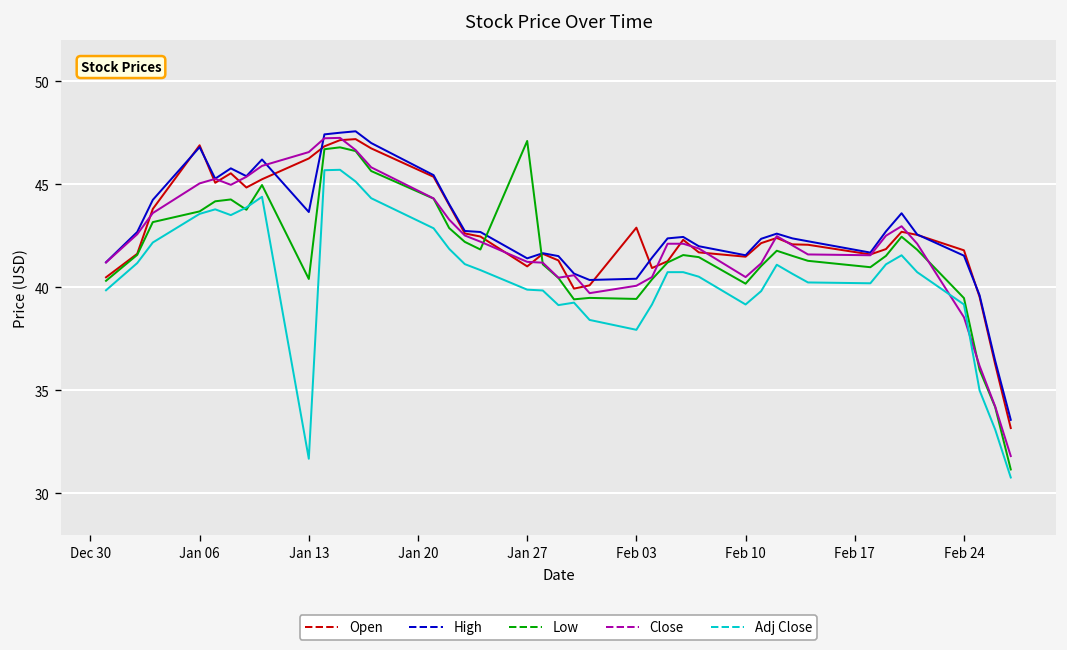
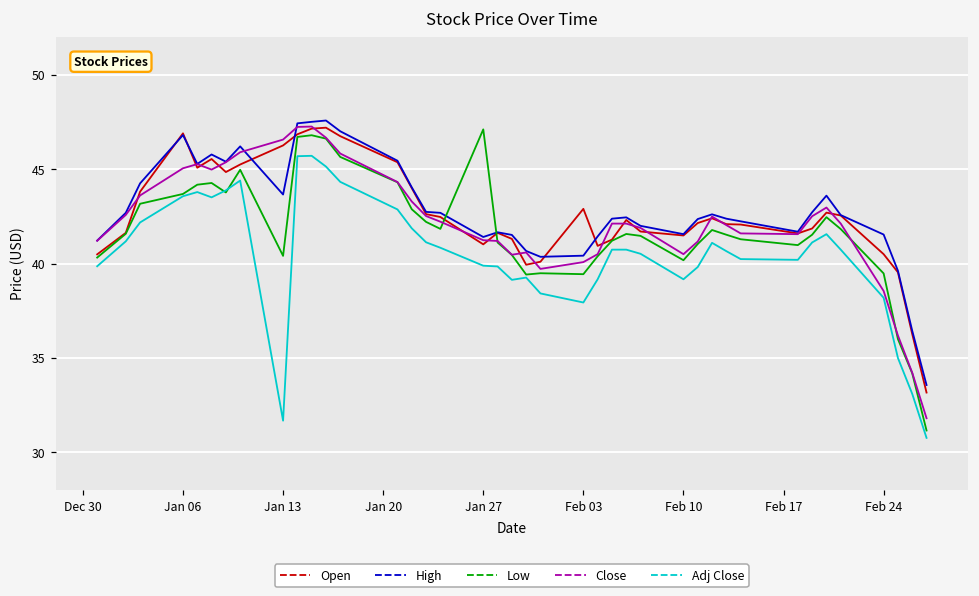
  {
    "Open": {
      "Jan 13": 46.3,
      "Jan 27": 41.0,
      "Feb 03": 42.9,
-     "Feb 24": 41.8
+     "Feb 24": 40.5
    },
    "High": {
      "Jan 13": 43.7,
      "Jan 27": 41.4,
      "Feb 03": 40.4,
      "Feb 24": 41.5
    },
    "Low": {
      "Jan 13": 40.4,
      "Jan 27": 47.1,
      "Feb 03": 39.4,
      "Feb 10": 40.2,
      "Feb 24": 39.5
    },
    "Close": {
      "Jan 06": 45.1,
      "Jan 13": 46.6,
      "Jan 27": 41.2,
      "Feb 03": 40.1,
      "Feb 10": 40.5,
      "Feb 24": 38.6
    },
    "Adj Close": {
      "Jan 13": 31.7,
      "Jan 27": 39.9,
      "Feb 03": 37.9,
      "Feb 10": 39.2,
-     "Feb 24": 39.2
+     "Feb 24": 38.2
    }
  }
